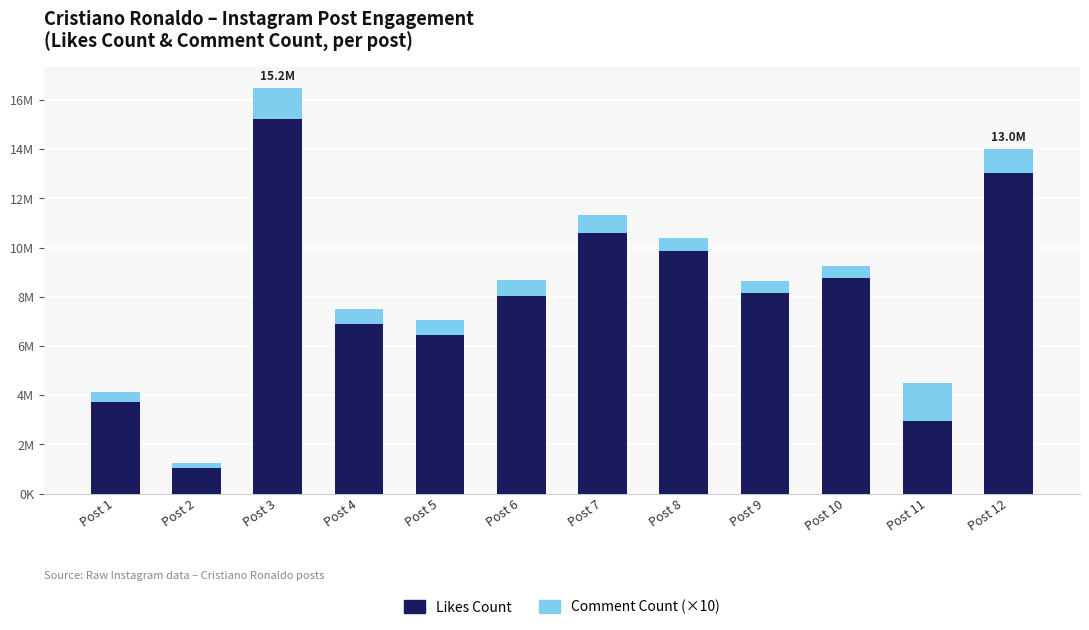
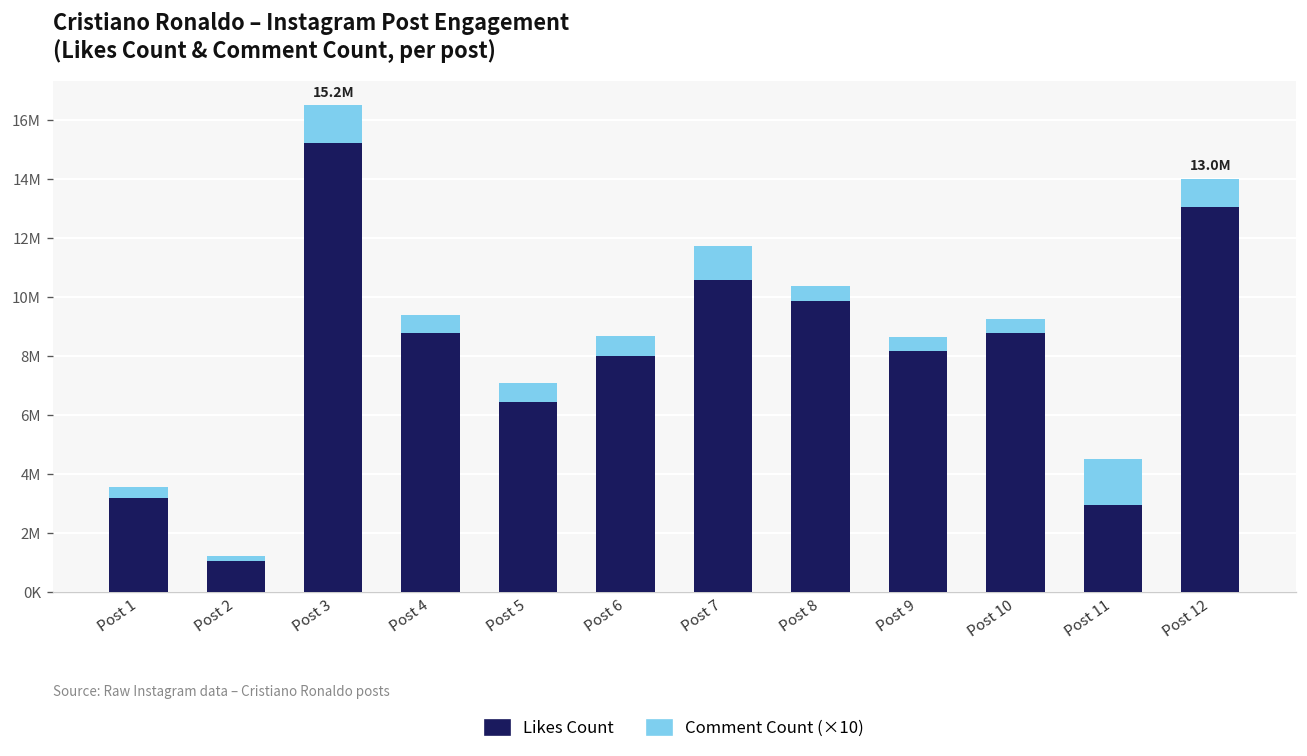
  {
    "Likes Count": {
-     "Post 1": 3700000,
+     "Post 1": 3200000,
      "Post 2": 1100000,
      "Post 3": 15200000,
-     "Post 4": 6900000,
+     "Post 4": 8800000,
      "Post 5": 6500000,
      "Post 6": 8000000,
      "Post 7": 10600000,
      "Post 8": 9900000,
      "Post 9": 8200000,
      "Post 10": 8800000,
      "Post 11": 3000000
    },
    "Comment Count (×10)": {
      "Post 1": 400000,
      "Post 2": 200000,
      "Post 4": 600000,
      "Post 5": 600000,
      "Post 6": 700000,
-     "Post 7": 700000,
+     "Post 7": 1100000,
      "Post 8": 500000,
      "Post 9": 500000,
      "Post 10": 500000,
      "Post 11": 1500000
    }
  }
